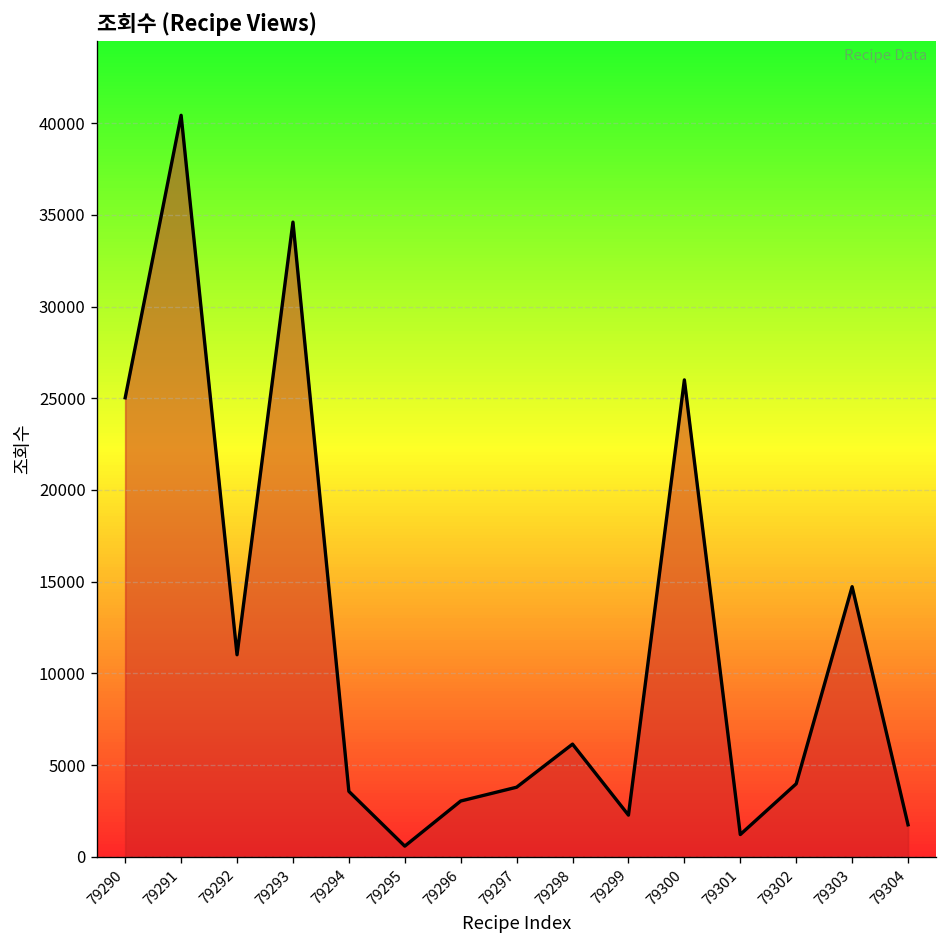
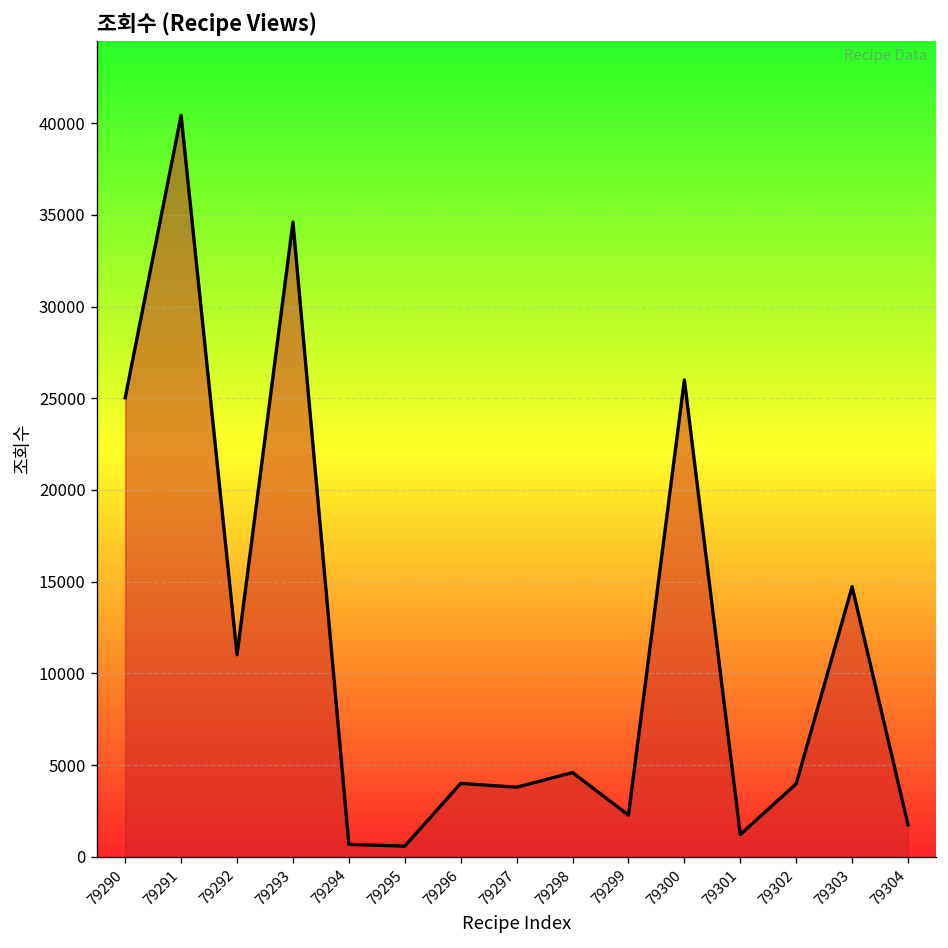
  {
    "79290": 25000,
    "79291": 40400,
    "79292": 11000,
    "79293": 34600,
-   "79294": 3600,
+   "79294": 700,
    "79295": 600,
-   "79296": 3000,
+   "79296": 4000,
    "79297": 3800,
-   "79298": 6100,
+   "79298": 4600,
    "79299": 2300,
    "79300": 26000,
    "79301": 1200,
    "79302": 4000,
    "79303": 14700,
    "79304": 1700
  }
